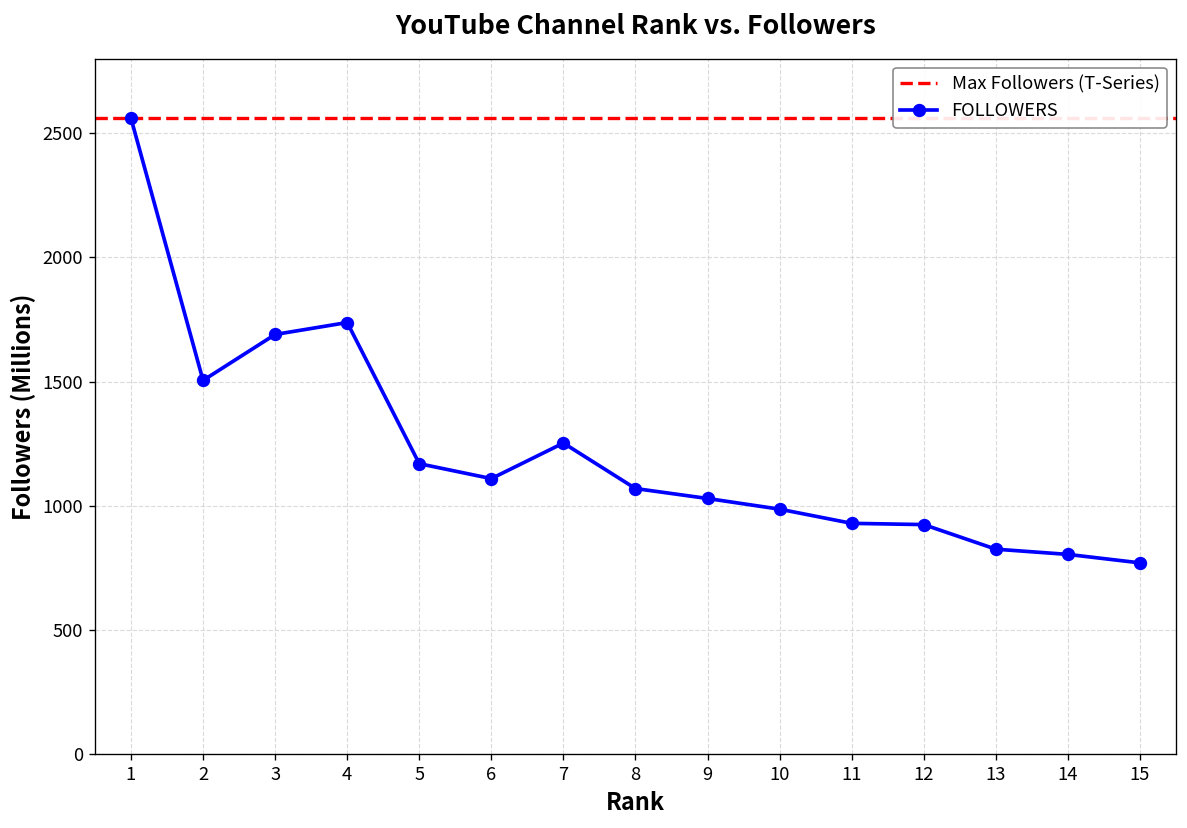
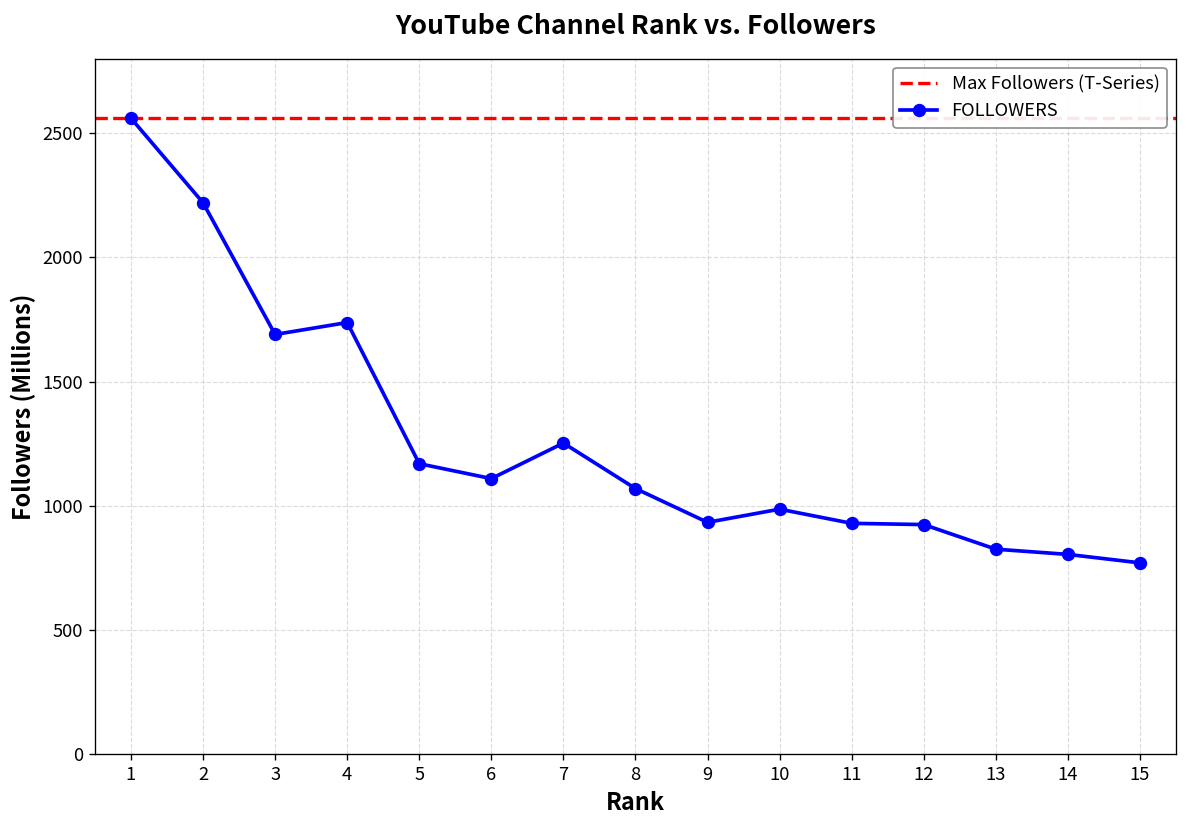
  {
    "1": 2560,
-   "2": 1510,
+   "2": 2220,
    "3": 1690,
    "4": 1740,
    "5": 1170,
    "6": 1110,
    "7": 1250,
    "8": 1070,
-   "9": 1030,
+   "9": 930,
    "10": 990,
    "11": 930,
    "12": 930,
    "13": 830,
    "14": 810,
    "15": 770
  }
